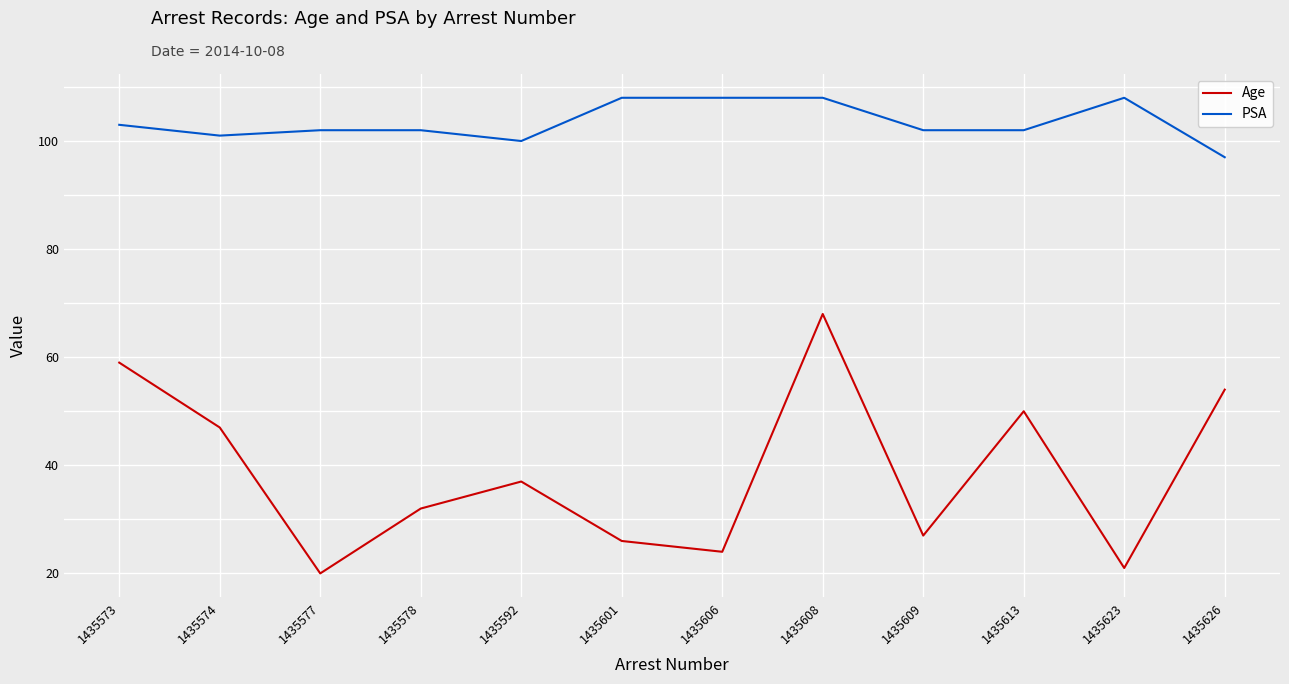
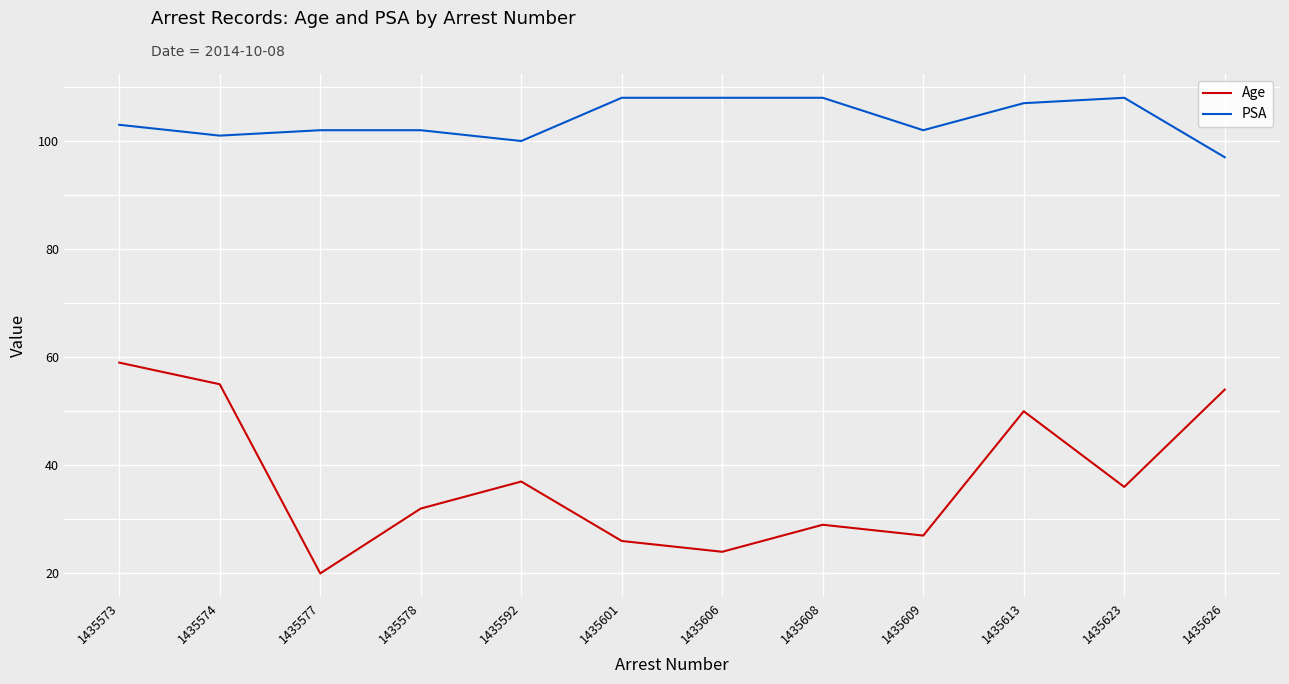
  {
    "Age": {
      "1435573": 59,
-     "1435574": 47,
+     "1435574": 55,
      "1435577": 20,
      "1435578": 32,
      "1435592": 37,
      "1435601": 26,
      "1435606": 24,
-     "1435608": 68,
+     "1435608": 29,
      "1435609": 27,
      "1435613": 50,
-     "1435623": 21,
+     "1435623": 36,
      "1435626": 54
    },
    "PSA": {
      "1435573": 103,
      "1435574": 101,
      "1435577": 102,
      "1435578": 102,
      "1435592": 100,
      "1435601": 108,
      "1435606": 108,
      "1435608": 108,
      "1435609": 102,
-     "1435613": 102,
+     "1435613": 107,
      "1435623": 108,
      "1435626": 97
    }
  }
